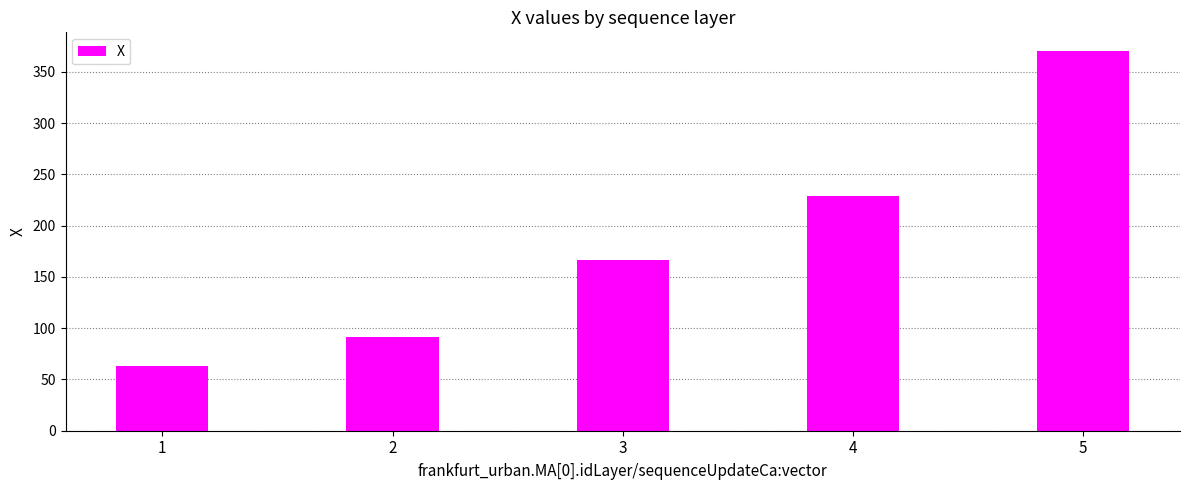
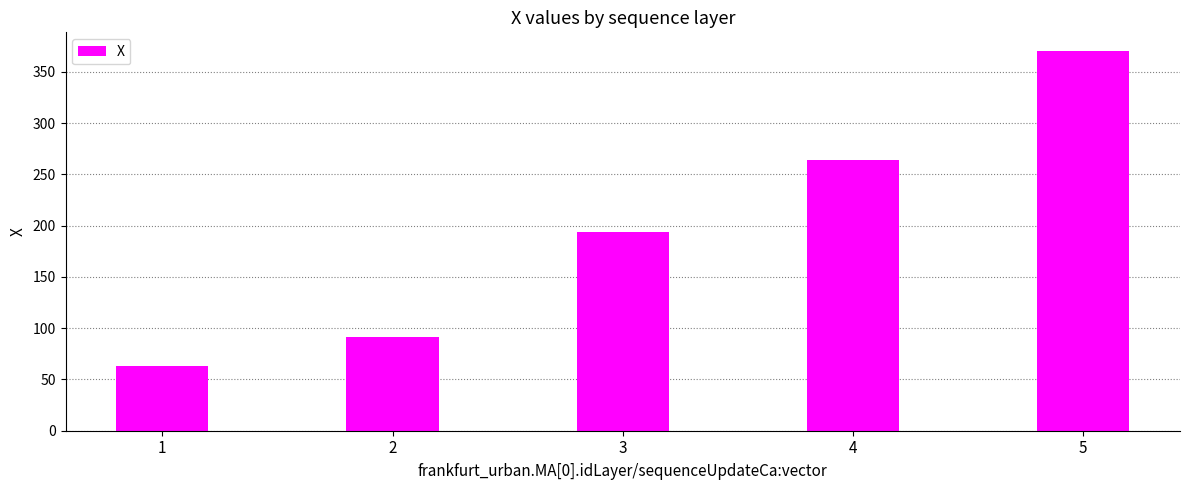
  {
    "1": 63,
    "2": 91,
-   "3": 167,
-   "4": 229,
+   "3": 194,
+   "4": 265,
    "5": 370
  }
